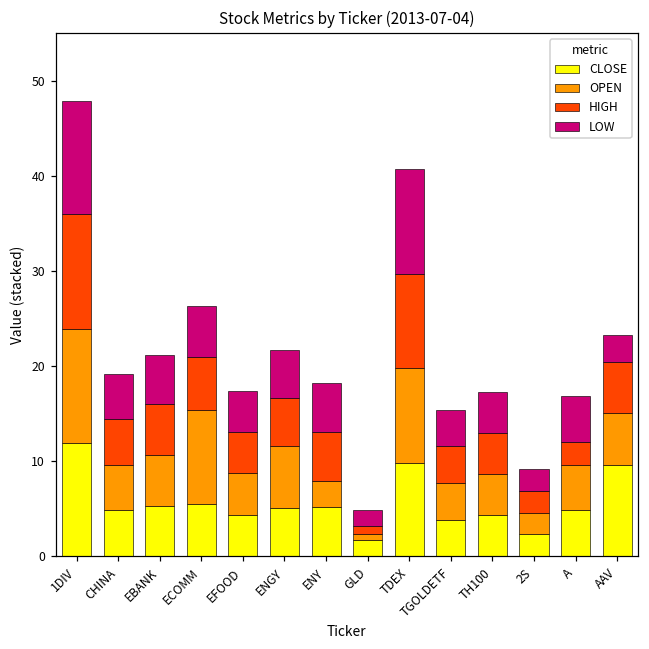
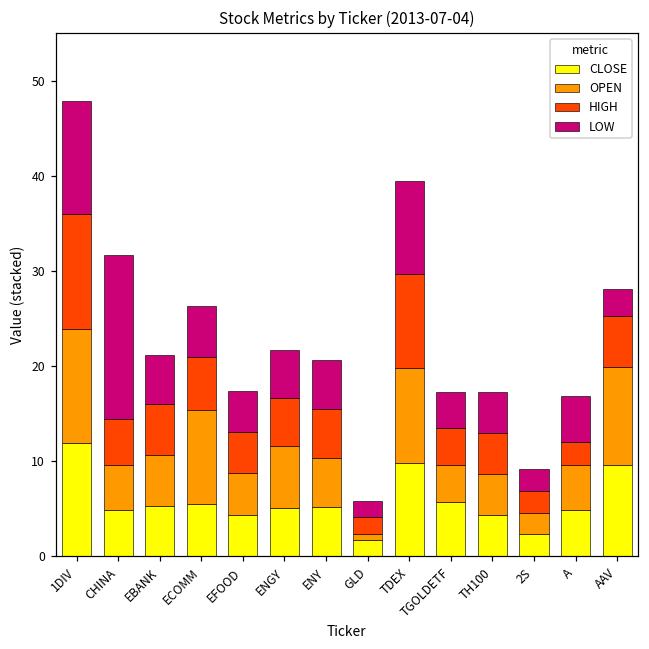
  {
    "CLOSE": {
      "1DIV": 12,
      "CHINA": 5,
      "EBANK": 5,
      "ECOMM": 5,
      "EFOOD": 4,
      "ENGY": 5,
      "ENY": 5,
      "GLD": 2,
      "TDEX": 10,
-     "TGOLDETF": 4,
+     "TGOLDETF": 6,
      "TH100": 4,
      "2S": 2,
      "A": 5,
      "AAV": 10
    },
    "OPEN": {
      "1DIV": 12,
      "CHINA": 5,
      "EBANK": 5,
      "ECOMM": 10,
      "EFOOD": 4,
      "ENGY": 7,
-     "ENY": 3,
+     "ENY": 5,
      "GLD": 1,
      "TDEX": 10,
      "TGOLDETF": 4,
      "TH100": 4,
      "2S": 2,
      "A": 5,
-     "AAV": 5
+     "AAV": 10
    },
    "HIGH": {
      "1DIV": 12,
      "CHINA": 5,
      "EBANK": 5,
      "ECOMM": 6,
      "EFOOD": 4,
      "ENGY": 5,
      "ENY": 5,
-     "GLD": 1,
+     "GLD": 2,
      "TDEX": 10,
      "TGOLDETF": 4,
      "TH100": 4,
      "2S": 2,
      "A": 2,
      "AAV": 5
    },
    "LOW": {
      "1DIV": 12,
-     "CHINA": 5,
+     "CHINA": 17,
      "EBANK": 5,
      "ECOMM": 5,
      "EFOOD": 4,
      "ENGY": 5,
      "ENY": 5,
      "GLD": 2,
-     "TDEX": 11,
+     "TDEX": 10,
      "TGOLDETF": 4,
      "TH100": 4,
      "2S": 2,
      "A": 5,
      "AAV": 3
    }
  }
